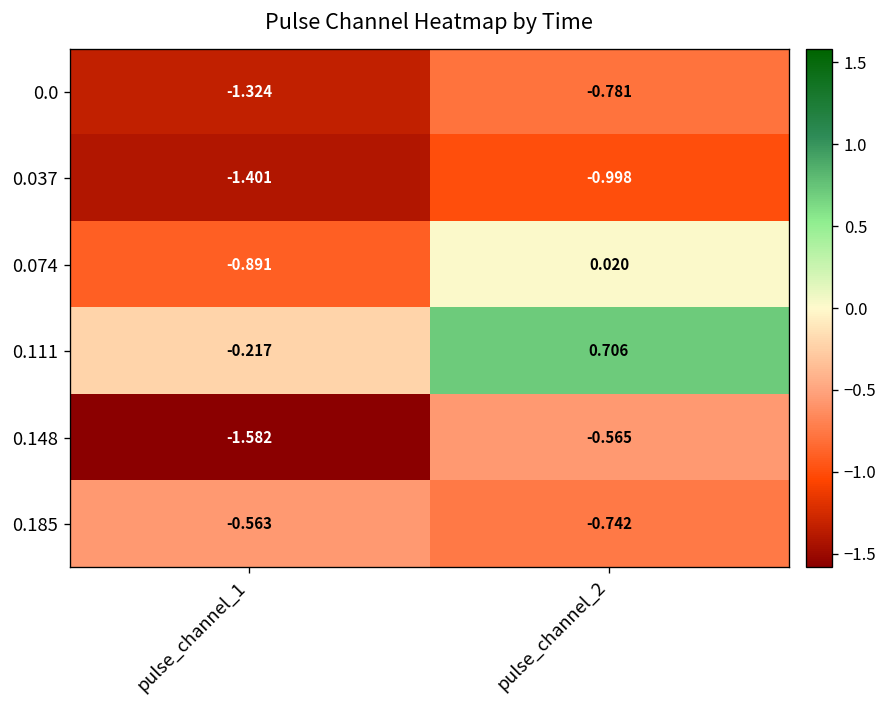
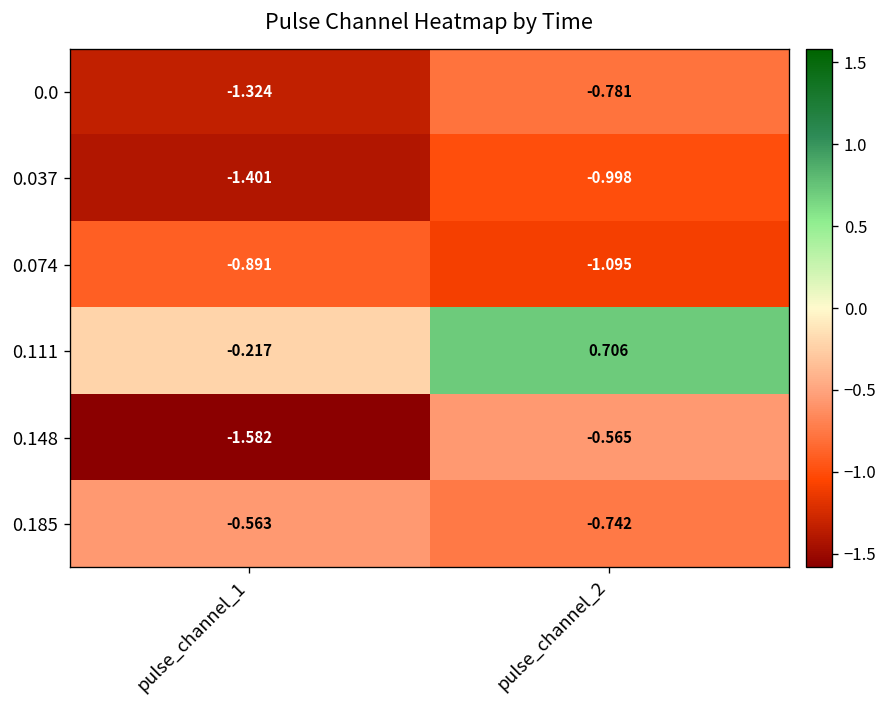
  {
    "0.0": {
      "pulse_channel_1": -1.324,
      "pulse_channel_2": -0.781
    },
    "0.037": {
      "pulse_channel_1": -1.401,
      "pulse_channel_2": -0.998
    },
    "0.074": {
      "pulse_channel_1": -0.891,
-     "pulse_channel_2": 0.020
+     "pulse_channel_2": -1.095
    },
    "0.111": {
      "pulse_channel_1": -0.217,
      "pulse_channel_2": 0.706
    },
    "0.148": {
      "pulse_channel_1": -1.582,
      "pulse_channel_2": -0.565
    },
    "0.185": {
      "pulse_channel_1": -0.563,
      "pulse_channel_2": -0.742
    }
  }
